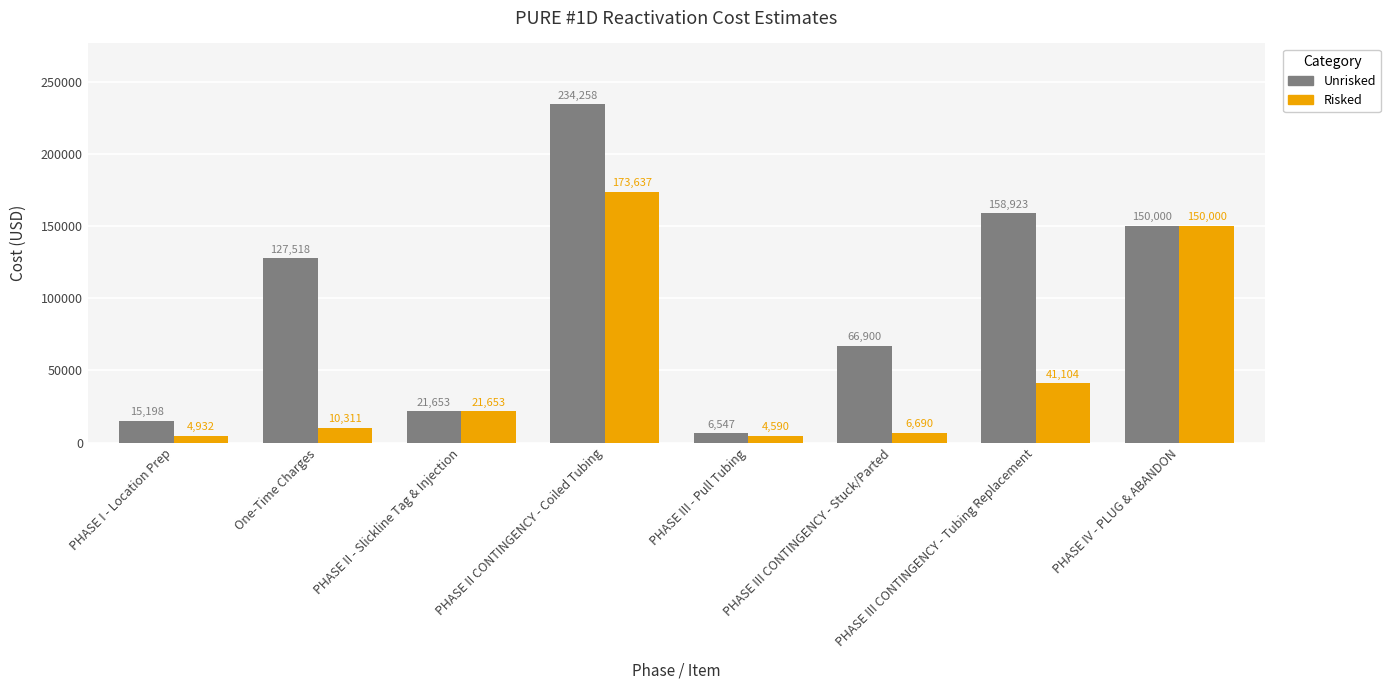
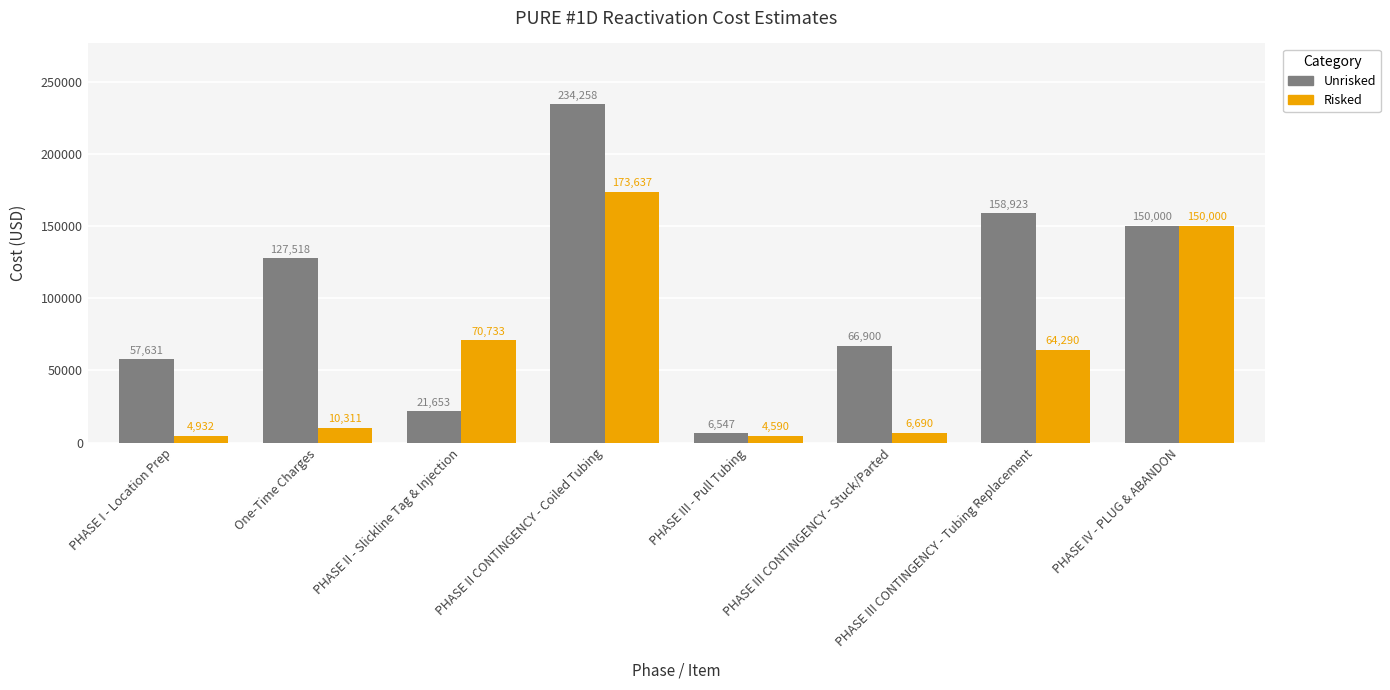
  {
    "Unrisked": {
-     "PHASE I - Location Prep": "15,198",
+     "PHASE I - Location Prep": "57,631",
      "One-Time Charges": "127,518",
      "PHASE II - Slickline Tag & Injection": "21,653",
      "PHASE II CONTINGENCY - Coiled Tubing": "234,258",
      "PHASE III - Pull Tubing": "6,547",
      "PHASE III CONTINGENCY - Stuck/Parted": "66,900",
      "PHASE III CONTINGENCY - Tubing Replacement": "158,923",
      "PHASE IV - PLUG & ABANDON": "150,000"
    },
    "Risked": {
      "PHASE I - Location Prep": "4,932",
      "One-Time Charges": "10,311",
-     "PHASE II - Slickline Tag & Injection": "21,653",
+     "PHASE II - Slickline Tag & Injection": "70,733",
      "PHASE II CONTINGENCY - Coiled Tubing": "173,637",
      "PHASE III - Pull Tubing": "4,590",
      "PHASE III CONTINGENCY - Stuck/Parted": "6,690",
-     "PHASE III CONTINGENCY - Tubing Replacement": "41,104",
+     "PHASE III CONTINGENCY - Tubing Replacement": "64,290",
      "PHASE IV - PLUG & ABANDON": "150,000"
    }
  }
